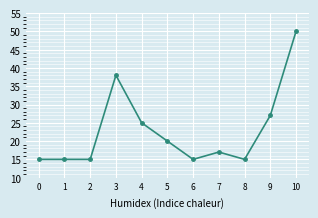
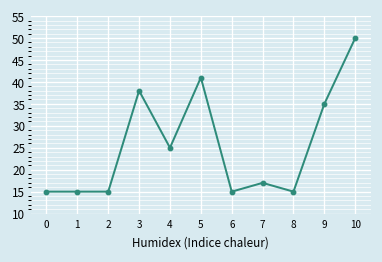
  {
    "0": 15,
    "1": 15,
    "2": 15,
    "3": 38,
    "4": 25,
-   "5": 20,
+   "5": 41,
    "6": 15,
    "7": 17,
    "8": 15,
-   "9": 27,
+   "9": 35,
    "10": 50
  }
